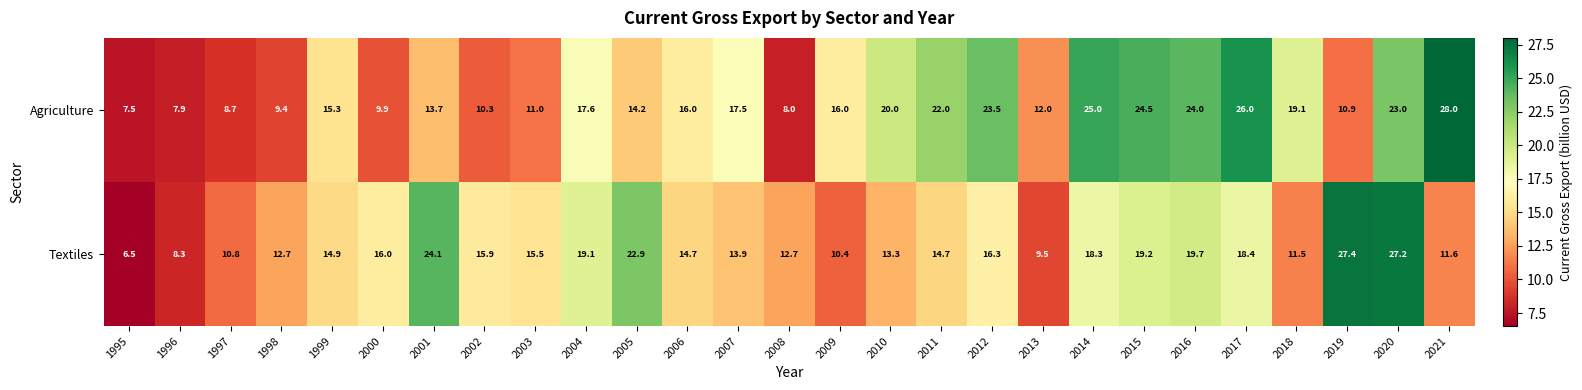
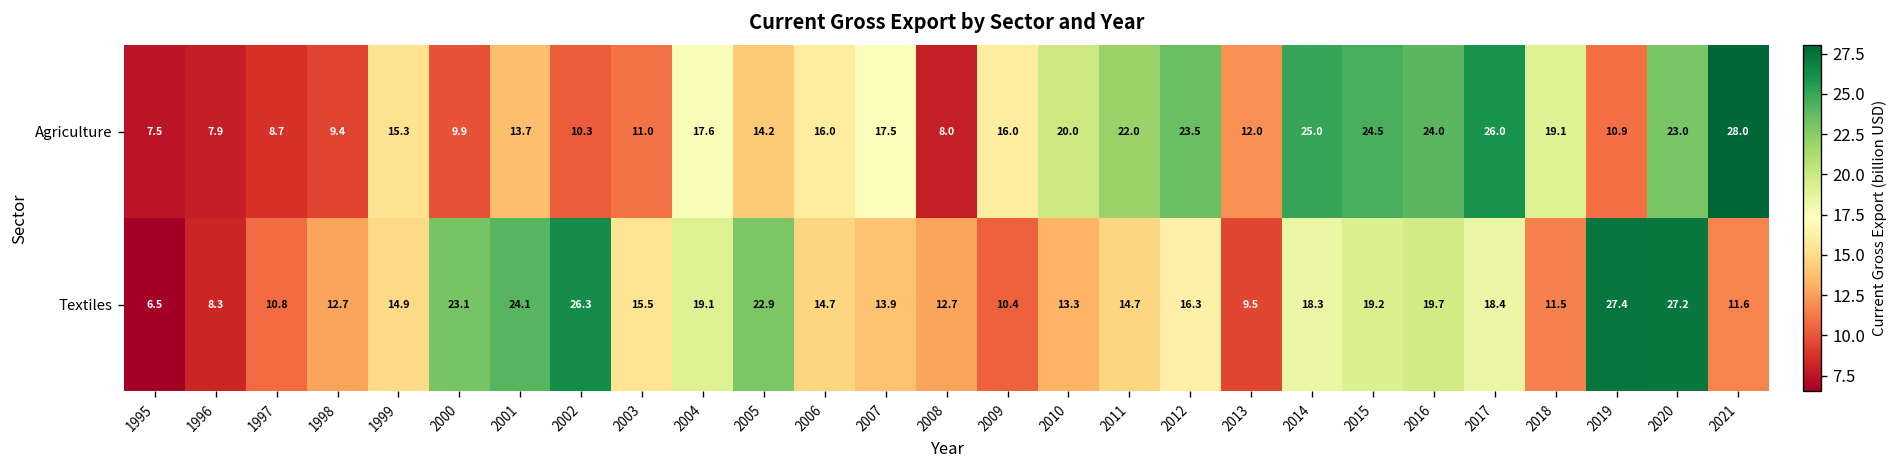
  {
    "Agriculture": {
      "1995": 7.5,
      "1996": 7.9,
      "1997": 8.7,
      "1998": 9.4,
      "1999": 15.3,
      "2000": 9.9,
      "2001": 13.7,
      "2002": 10.3,
      "2003": 11.0,
      "2004": 17.6,
      "2005": 14.2,
      "2006": 16.0,
      "2007": 17.5,
      "2008": 8.0,
      "2009": 16.0,
      "2010": 20.0,
      "2011": 22.0,
      "2012": 23.5,
      "2013": 12.0,
      "2014": 25.0,
      "2015": 24.5,
      "2016": 24.0,
      "2017": 26.0,
      "2018": 19.1,
      "2019": 10.9,
      "2020": 23.0,
      "2021": 28.0
    },
    "Textiles": {
      "1995": 6.5,
      "1996": 8.3,
      "1997": 10.8,
      "1998": 12.7,
      "1999": 14.9,
-     "2000": 16.0,
+     "2000": 23.1,
      "2001": 24.1,
-     "2002": 15.9,
+     "2002": 26.3,
      "2003": 15.5,
      "2004": 19.1,
      "2005": 22.9,
      "2006": 14.7,
      "2007": 13.9,
      "2008": 12.7,
      "2009": 10.4,
      "2010": 13.3,
      "2011": 14.7,
      "2012": 16.3,
      "2013": 9.5,
      "2014": 18.3,
      "2015": 19.2,
      "2016": 19.7,
      "2017": 18.4,
      "2018": 11.5,
      "2019": 27.4,
      "2020": 27.2,
      "2021": 11.6
    }
  }
